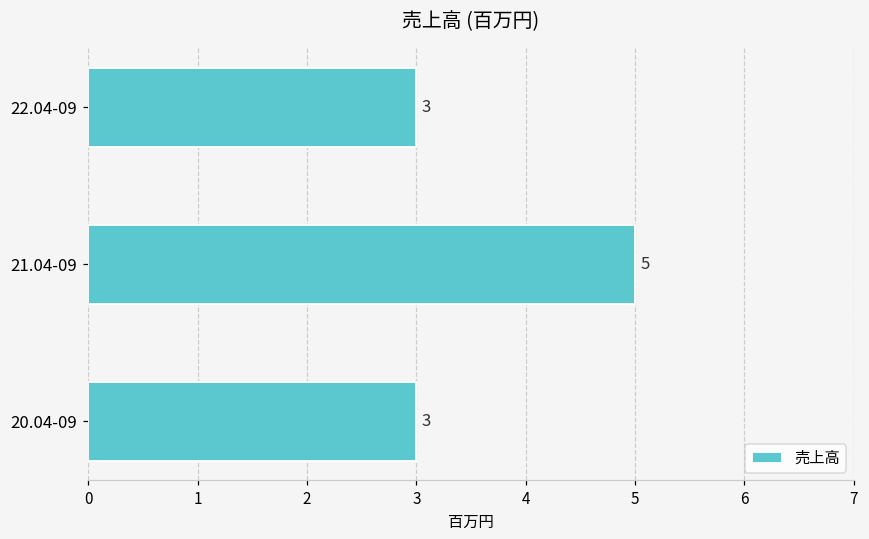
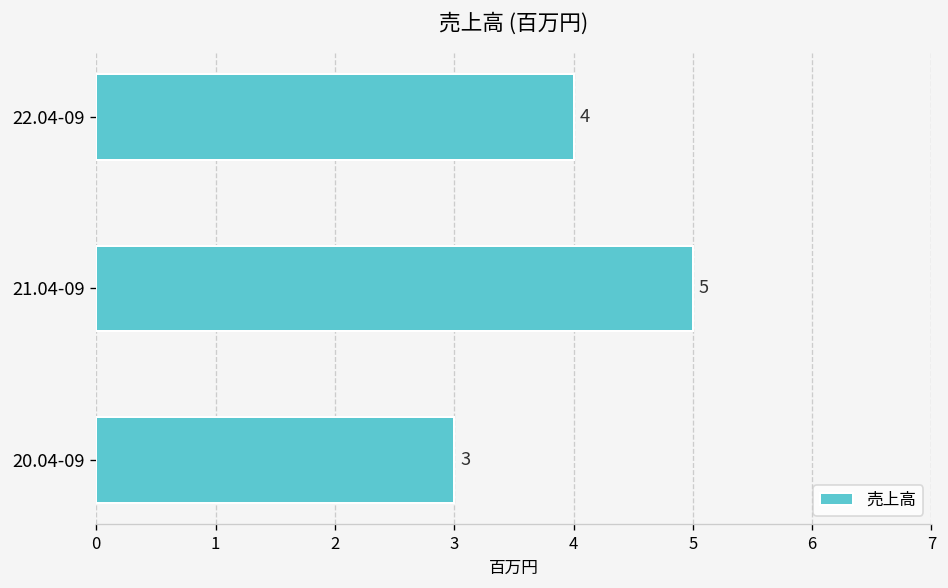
  {
-   "22.04-09": 3,
+   "22.04-09": 4,
    "21.04-09": 5,
    "20.04-09": 3
  }
